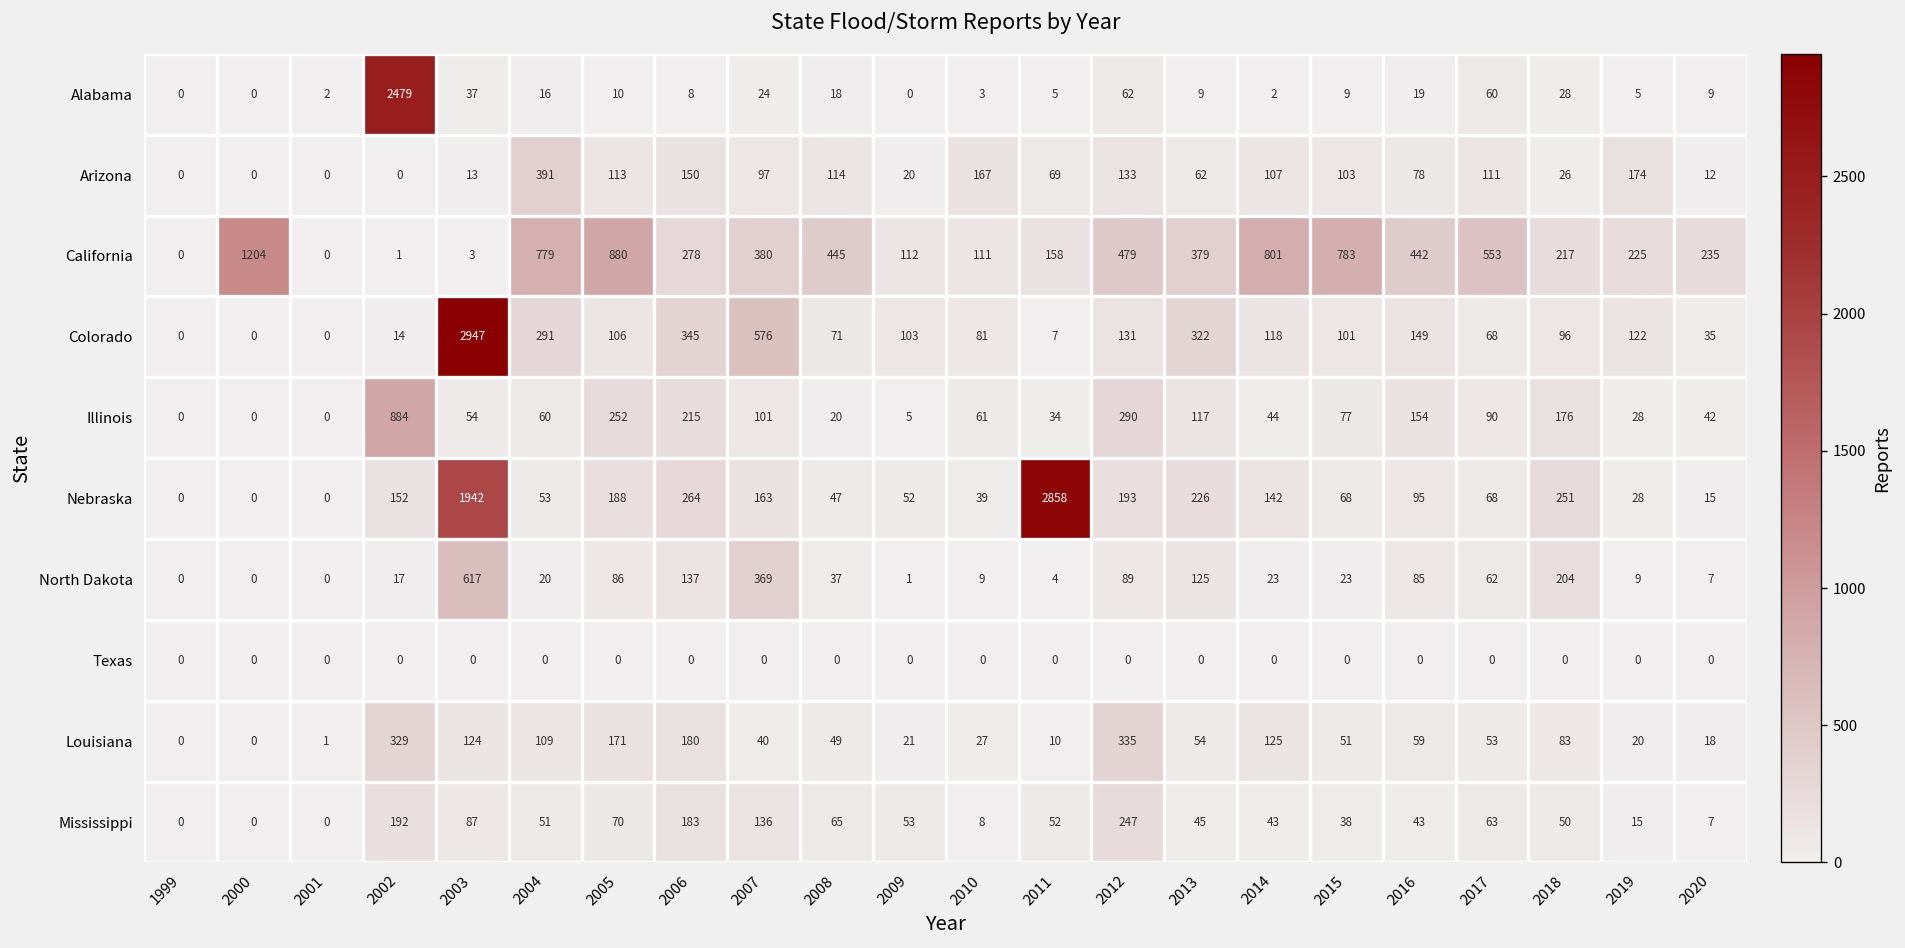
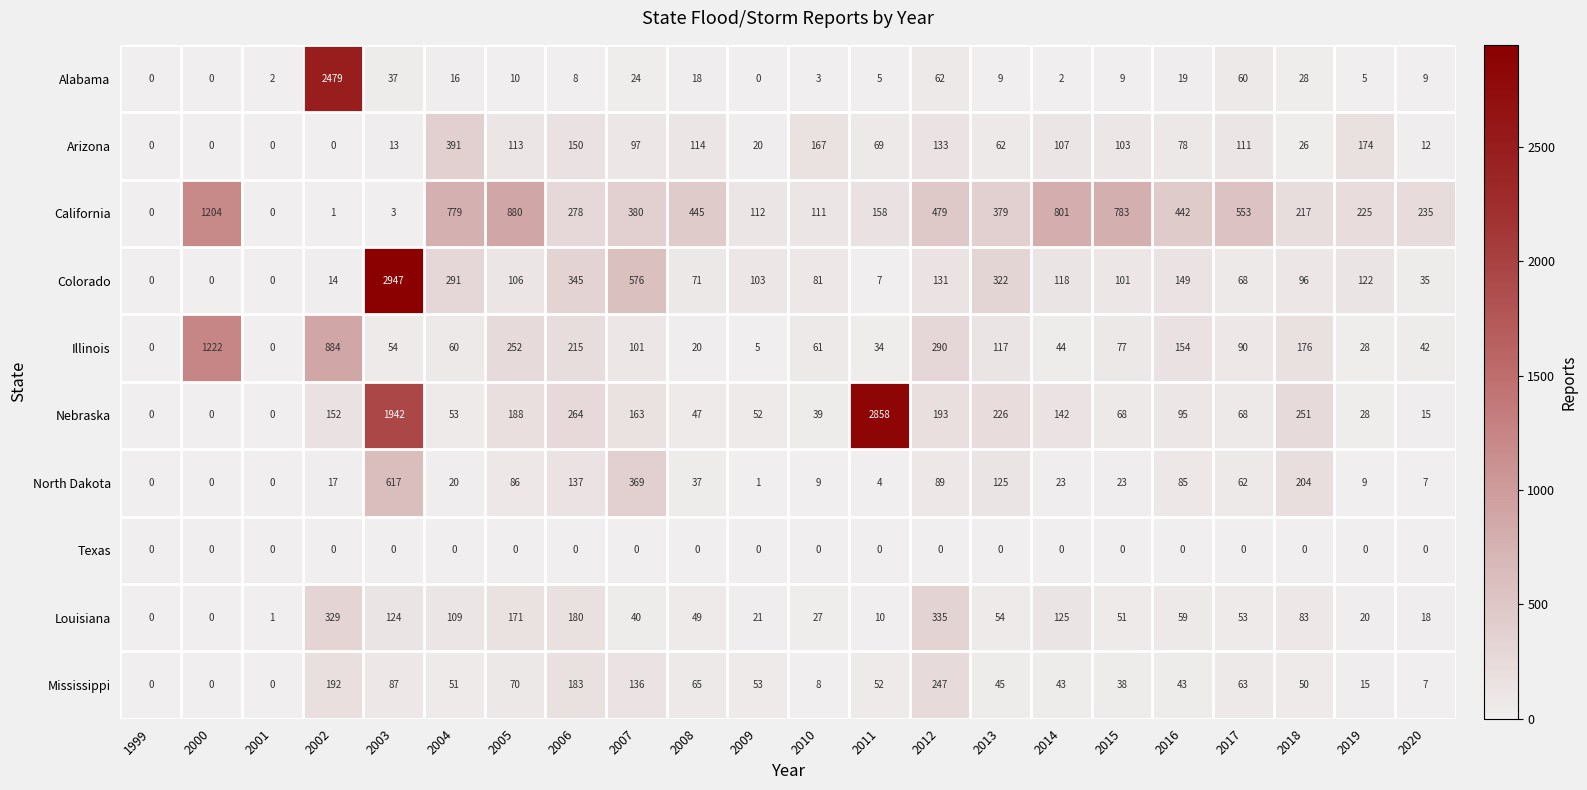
  {
    "Illinois": {
      "1999": 0,
-     "2000": 0,
+     "2000": 1222,
      "2001": 0,
      "2002": 884,
      "2003": 54,
      "2004": 60,
      "2005": 252,
      "2006": 215,
      "2007": 101,
      "2008": 20,
      "2009": 5,
      "2010": 61,
      "2011": 34,
      "2012": 290,
      "2013": 117,
      "2014": 44,
      "2015": 77,
      "2016": 154,
      "2017": 90,
      "2018": 176,
      "2019": 28,
      "2020": 42
    }
  }
